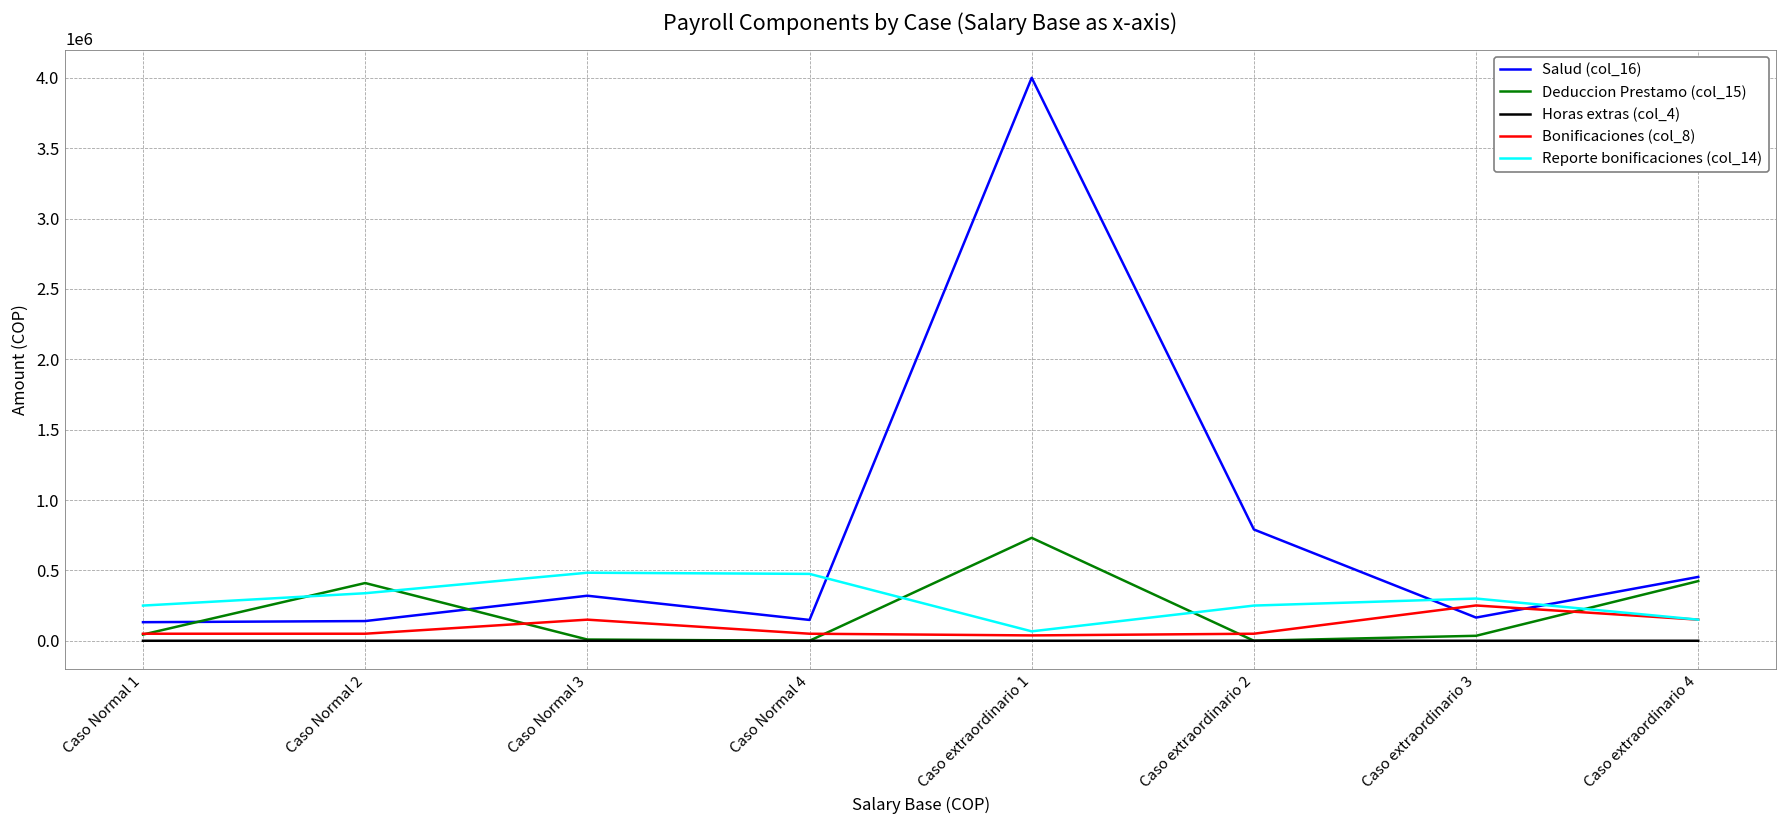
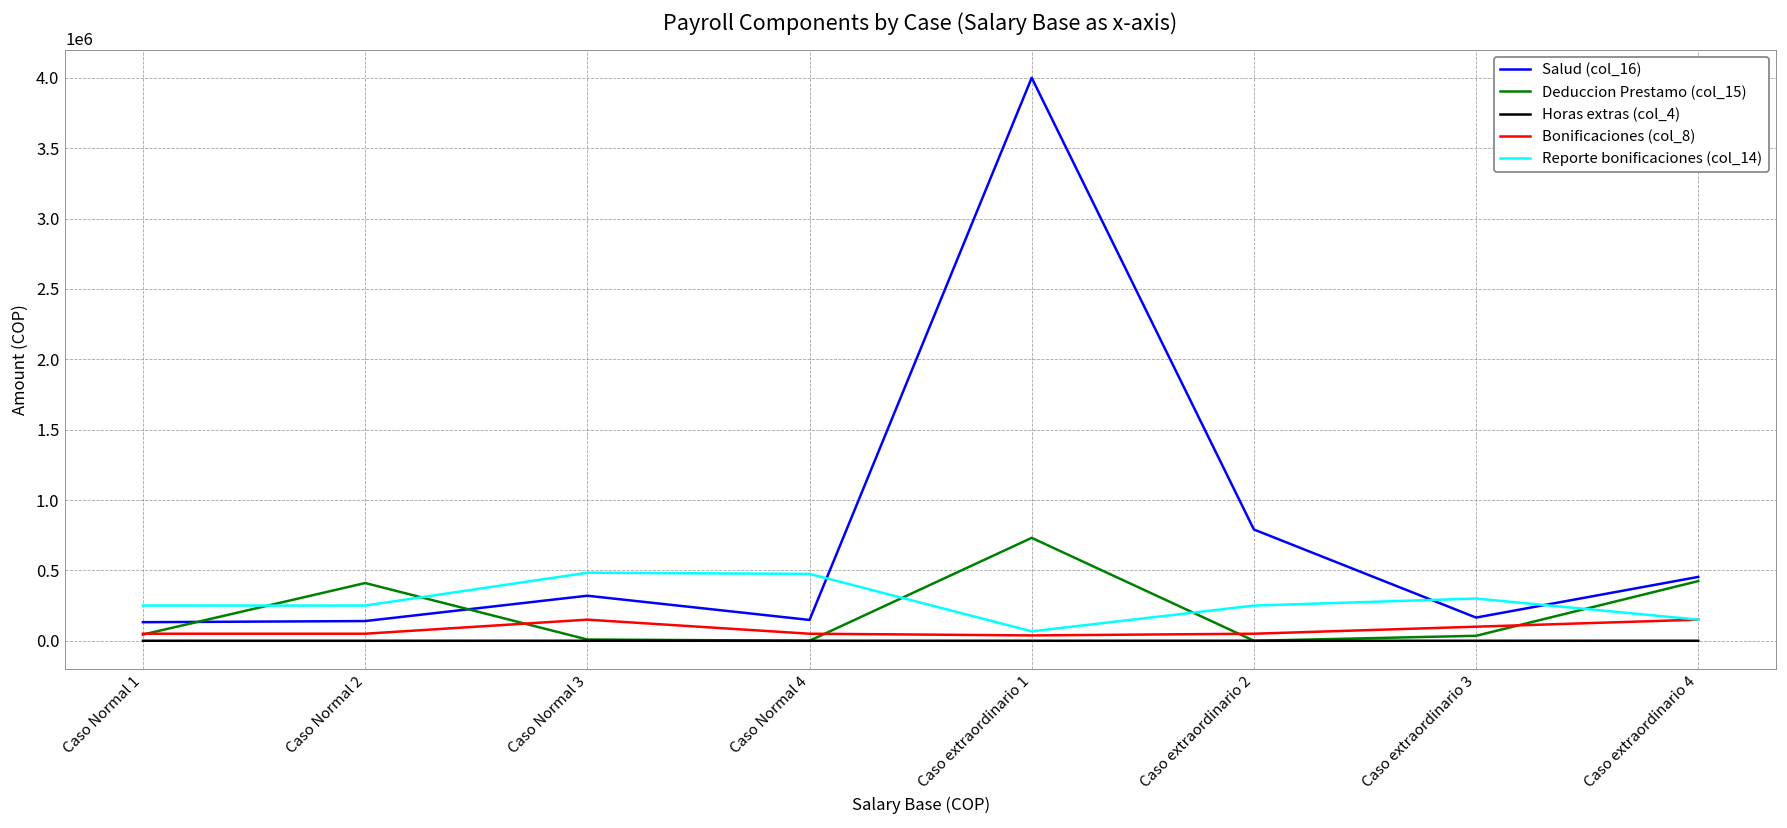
  {
    "Salud (col_16)": {
      "Caso Normal 1": 130000,
      "Caso Normal 2": 140000,
      "Caso Normal 3": 320000,
      "Caso Normal 4": 150000,
      "Caso extraordinario 1": 4000000,
      "Caso extraordinario 2": 790000,
      "Caso extraordinario 3": 160000,
      "Caso extraordinario 4": 450000
    },
    "Deduccion Prestamo (col_15)": {
      "Caso Normal 2": 410000,
      "Caso extraordinario 1": 730000,
      "Caso extraordinario 3": 40000,
      "Caso extraordinario 4": 420000
    },
    "Horas extras (col_4)": {
      "Caso Normal 1": 0,
      "Caso Normal 2": 0,
      "Caso extraordinario 1": 0,
      "Caso extraordinario 3": 0,
      "Caso extraordinario 4": 0
    },
    "Bonificaciones (col_8)": {
      "Caso Normal 2": 50000,
      "Caso Normal 3": 150000,
      "Caso Normal 4": 50000,
      "Caso extraordinario 1": 40000,
      "Caso extraordinario 2": 50000,
-     "Caso extraordinario 3": 250000
+     "Caso extraordinario 3": 100000
    },
    "Reporte bonificaciones (col_14)": {
      "Caso Normal 1": 250000,
-     "Caso Normal 2": 340000,
+     "Caso Normal 2": 250000,
      "Caso Normal 3": 480000,
      "Caso Normal 4": 480000,
      "Caso extraordinario 1": 70000,
      "Caso extraordinario 2": 250000,
      "Caso extraordinario 3": 300000
    }
  }
